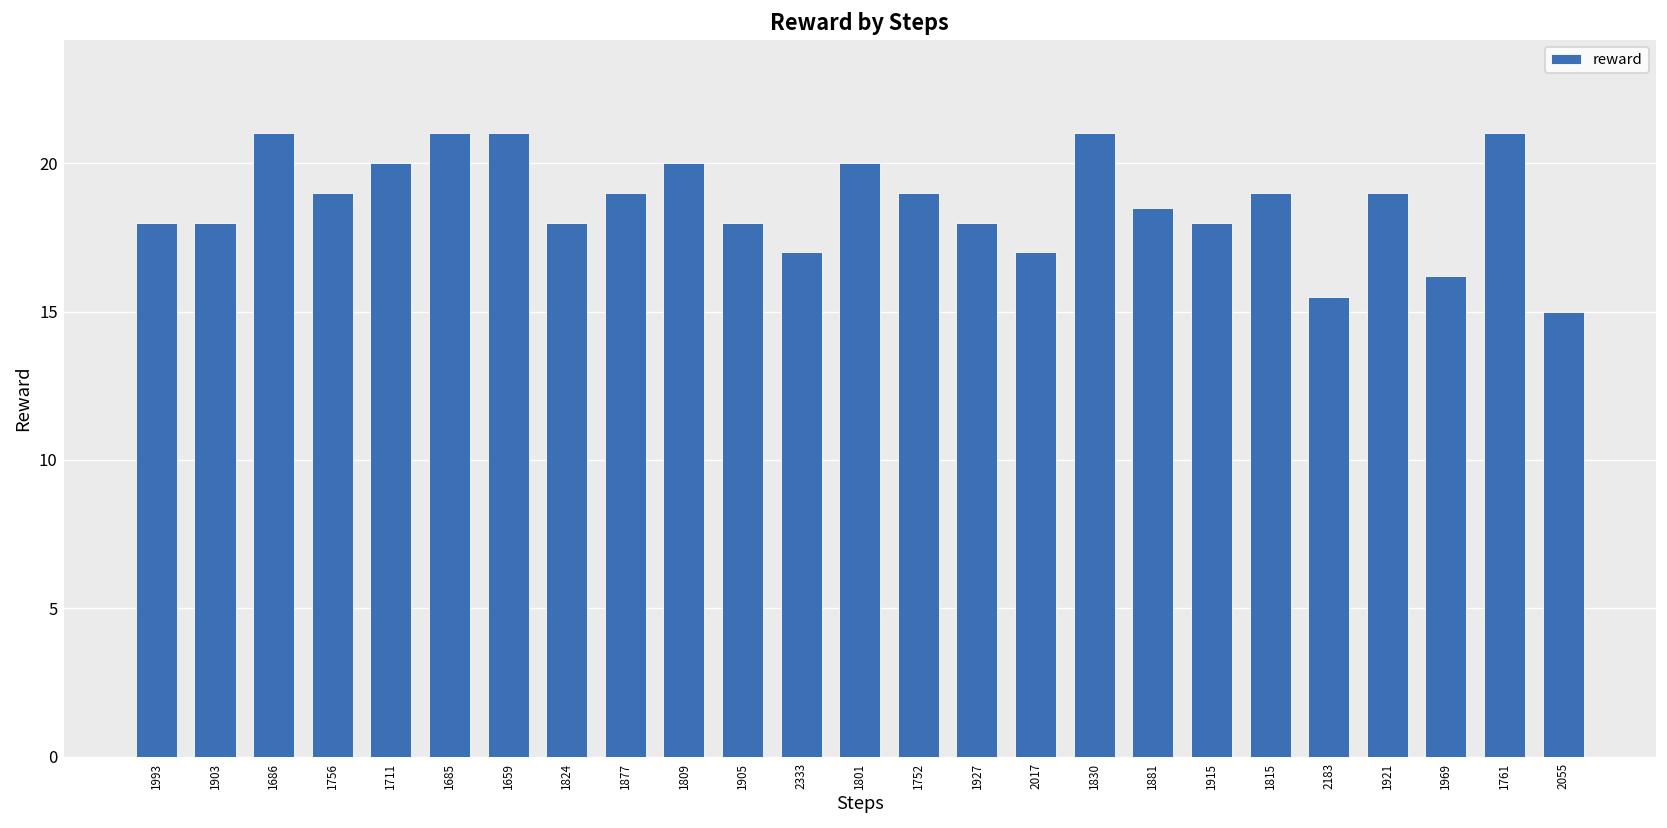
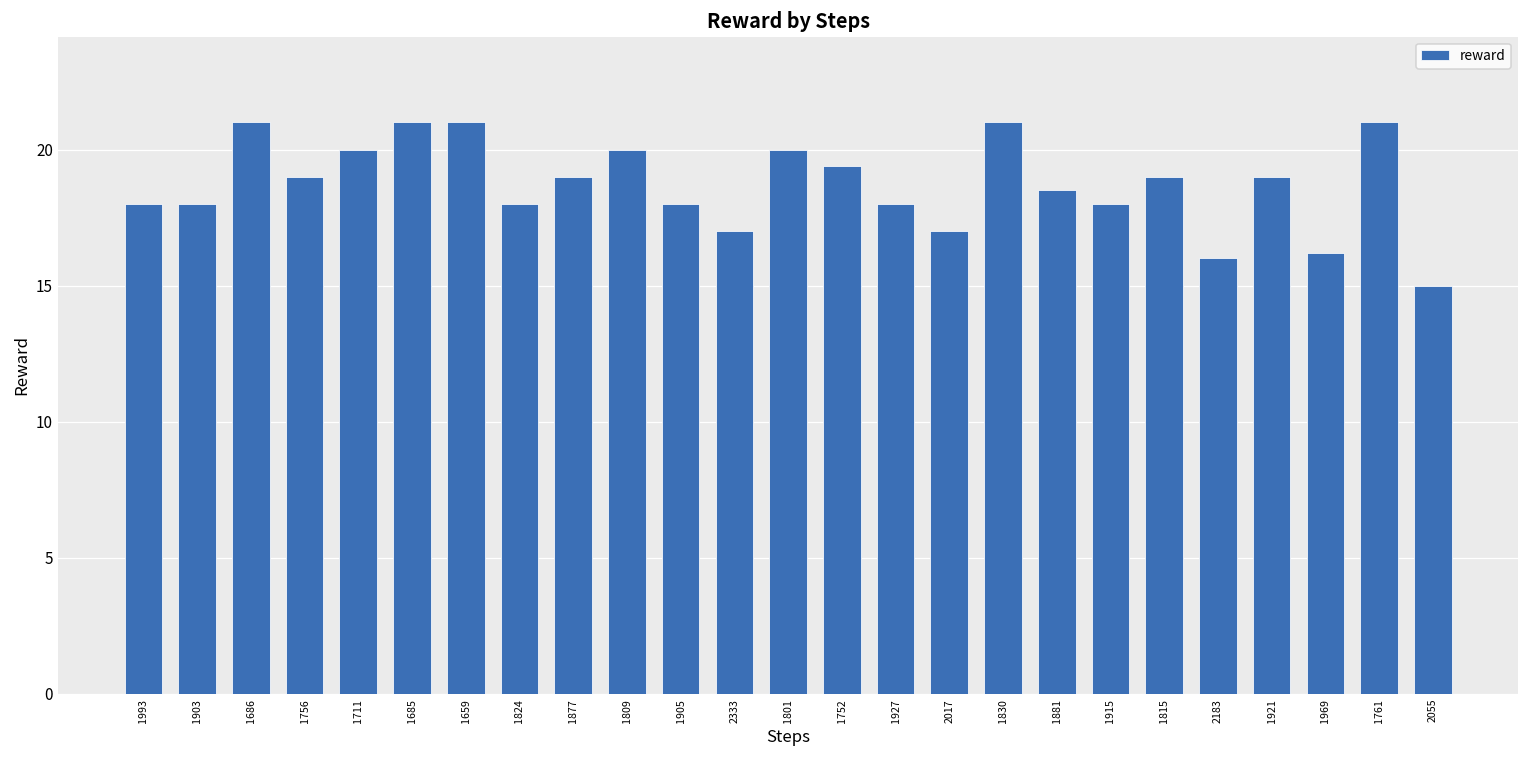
  {
    "1993": 18.0,
    "1903": 18.0,
    "1686": 21.0,
    "1756": 19.0,
    "1711": 20.0,
    "1685": 21.0,
    "1659": 21.0,
    "1824": 18.0,
    "1877": 19.0,
    "1809": 20.0,
    "1905": 18.0,
    "2333": 17.0,
    "1801": 20.0,
-   "1752": 19.0,
+   "1752": 19.4,
    "1927": 18.0,
    "2017": 17.0,
    "1830": 21.0,
    "1881": 18.5,
    "1915": 18.0,
    "1815": 19.0,
-   "2183": 15.5,
+   "2183": 16.0,
    "1921": 19.0,
    "1969": 16.2,
    "1761": 21.0,
    "2055": 15.0
  }
